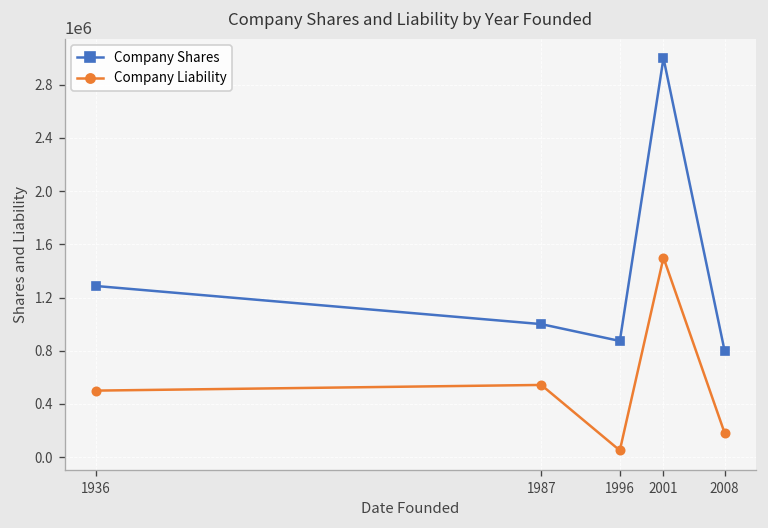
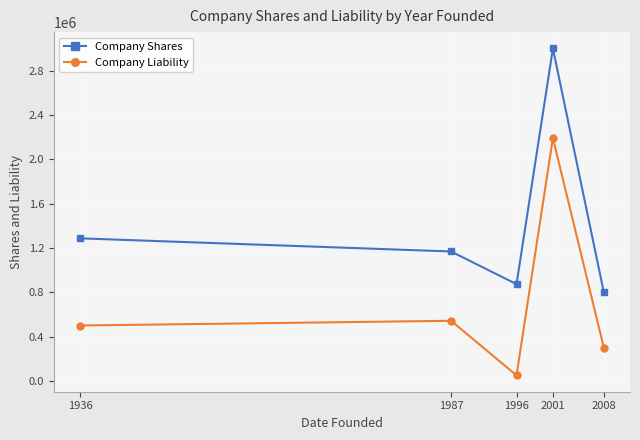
  {
    "Company Shares": {
      "1936": 1290000,
-     "1987": 1000000,
+     "1987": 1170000,
      "1996": 870000,
      "2001": 3000000,
      "2008": 800000
    },
    "Company Liability": {
      "1936": 500000,
      "1987": 540000,
      "1996": 50000,
-     "2001": 1500000,
-     "2008": 180000
+     "2001": 2190000,
+     "2008": 300000
    }
  }
